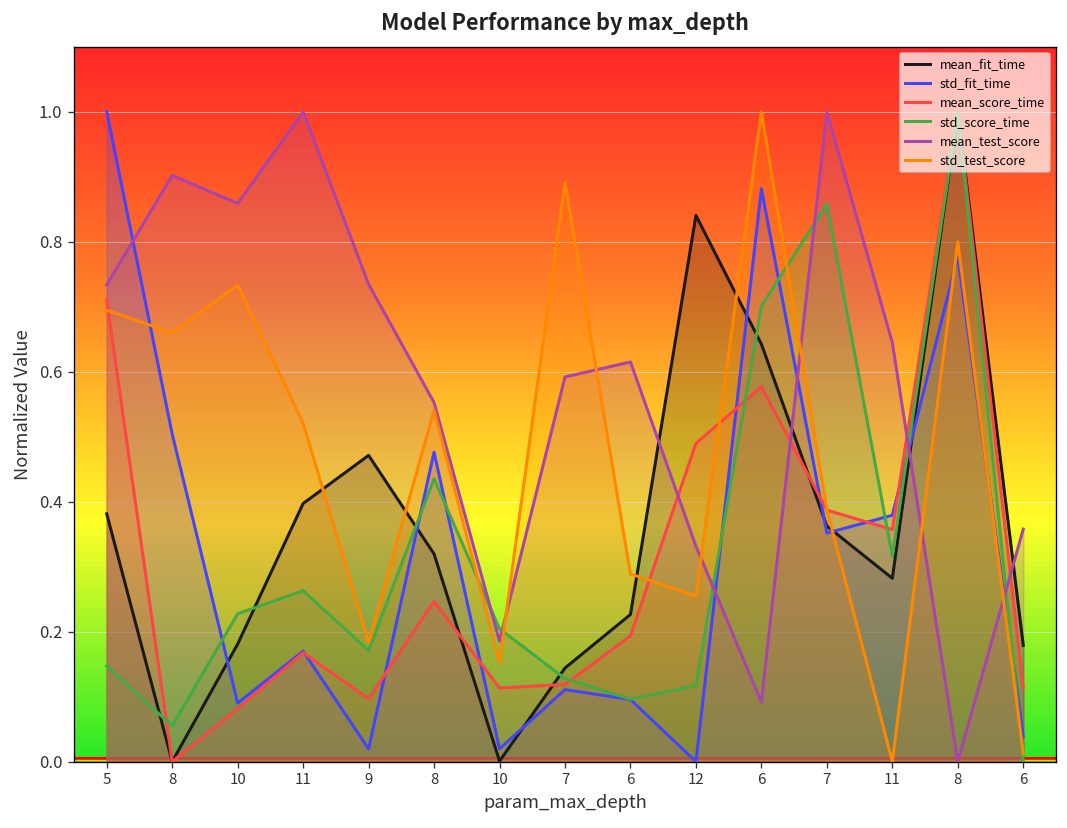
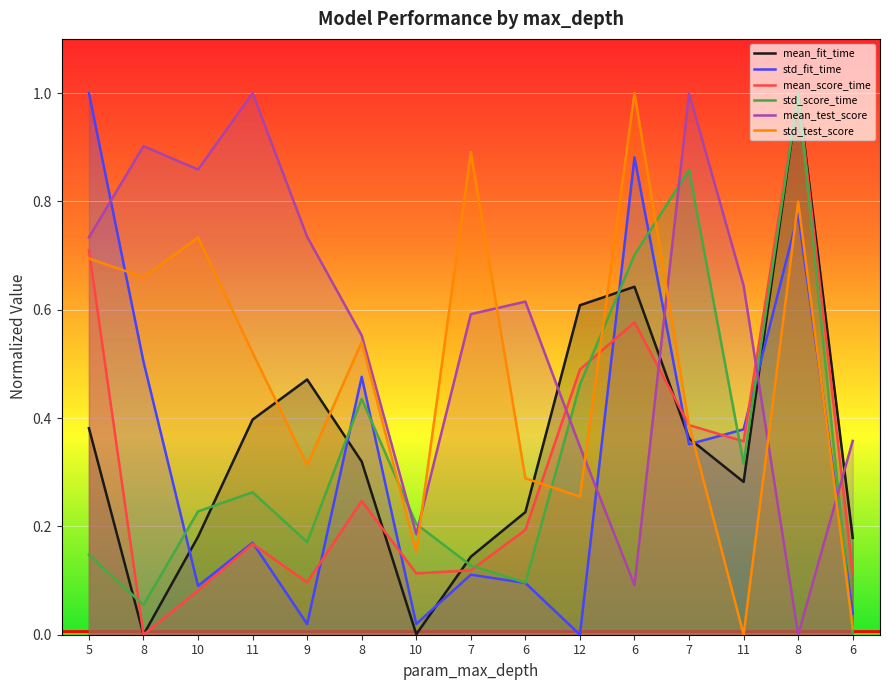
  {
    "mean_fit_time": {
      "5": 0.38,
      "9": 0.47,
-     "12": 0.84
+     "12": 0.61
    },
    "std_fit_time": {
      "5": 1.00,
      "9": 0.02
    },
    "mean_score_time": {
      "5": 0.71,
      "9": 0.10,
      "12": 0.49
    },
    "std_score_time": {
      "5": 0.15,
      "9": 0.17,
-     "12": 0.12
+     "12": 0.46
    },
    "mean_test_score": {
      "5": 0.73,
      "9": 0.73,
-     "12": 0.33
+     "12": 0.35
    },
    "std_test_score": {
      "5": 0.69,
-     "9": 0.18,
+     "9": 0.31,
      "12": 0.26
    }
  }
